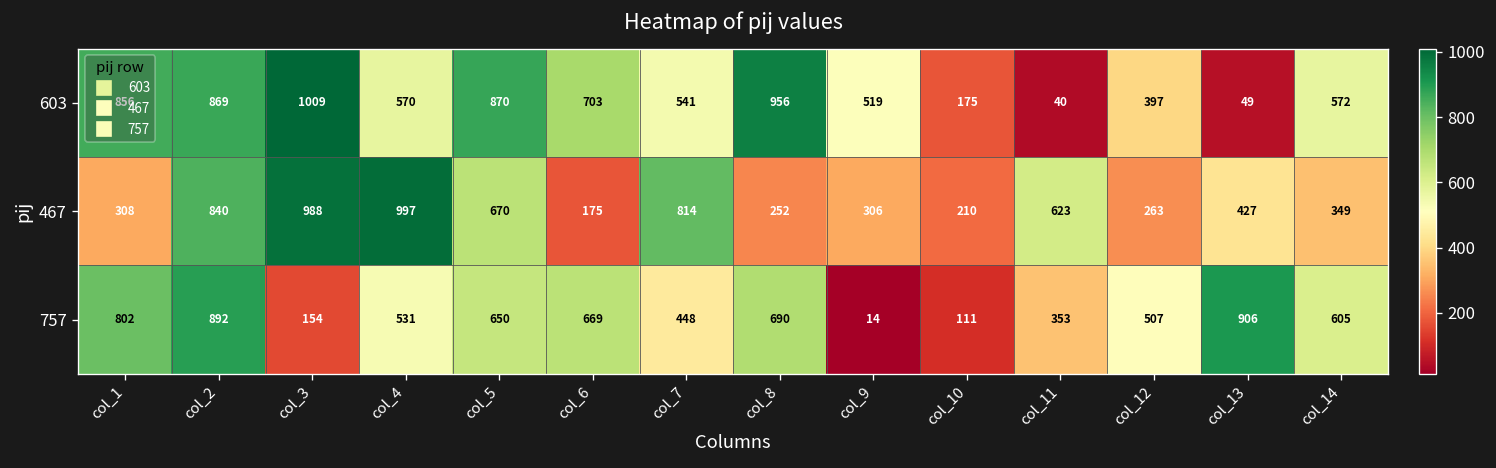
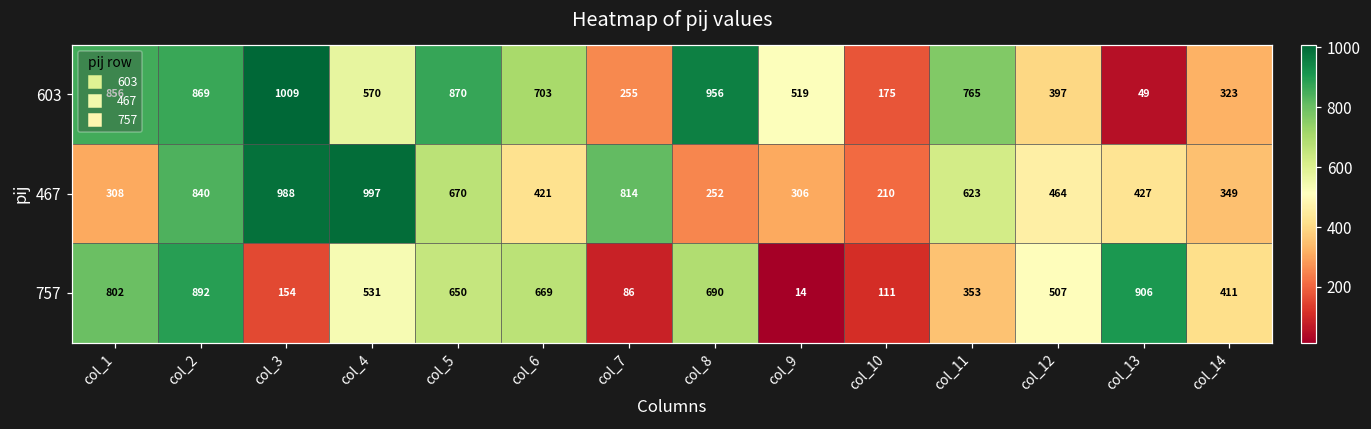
  {
    "603": {
      "col_2": 869,
      "col_3": 1009,
      "col_4": 570,
      "col_5": 870,
      "col_6": 703,
-     "col_7": 541,
+     "col_7": 255,
      "col_8": 956,
      "col_9": 519,
      "col_10": 175,
-     "col_11": 40,
+     "col_11": 765,
      "col_12": 397,
      "col_13": 49,
-     "col_14": 572
+     "col_14": 323
    },
    "467": {
      "col_1": 308,
      "col_2": 840,
      "col_3": 988,
      "col_4": 997,
      "col_5": 670,
-     "col_6": 175,
+     "col_6": 421,
      "col_7": 814,
      "col_8": 252,
      "col_9": 306,
      "col_10": 210,
      "col_11": 623,
-     "col_12": 263,
+     "col_12": 464,
      "col_13": 427,
      "col_14": 349
    },
    "757": {
      "col_1": 802,
      "col_2": 892,
      "col_3": 154,
      "col_4": 531,
      "col_5": 650,
      "col_6": 669,
-     "col_7": 448,
+     "col_7": 86,
      "col_8": 690,
      "col_9": 14,
      "col_10": 111,
      "col_11": 353,
      "col_12": 507,
      "col_13": 906,
-     "col_14": 605
+     "col_14": 411
    }
  }
